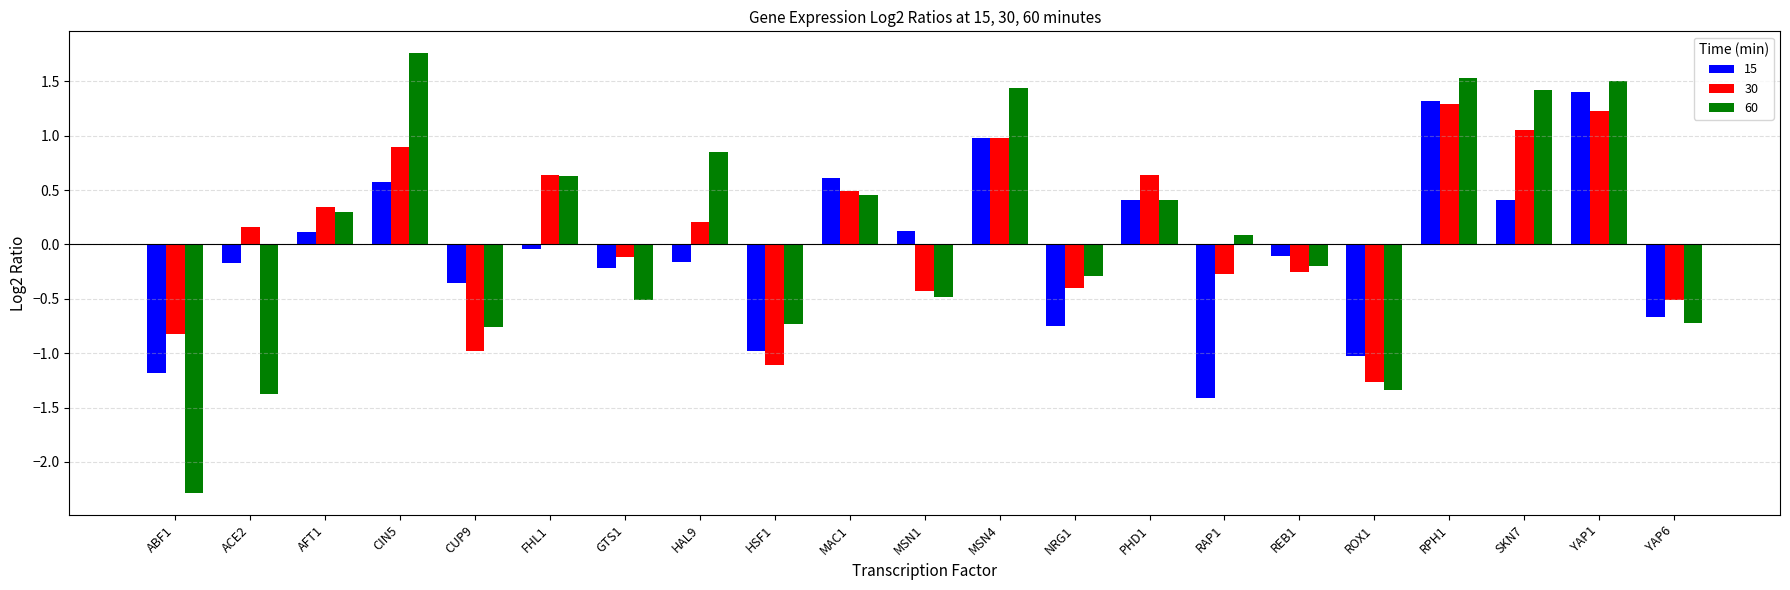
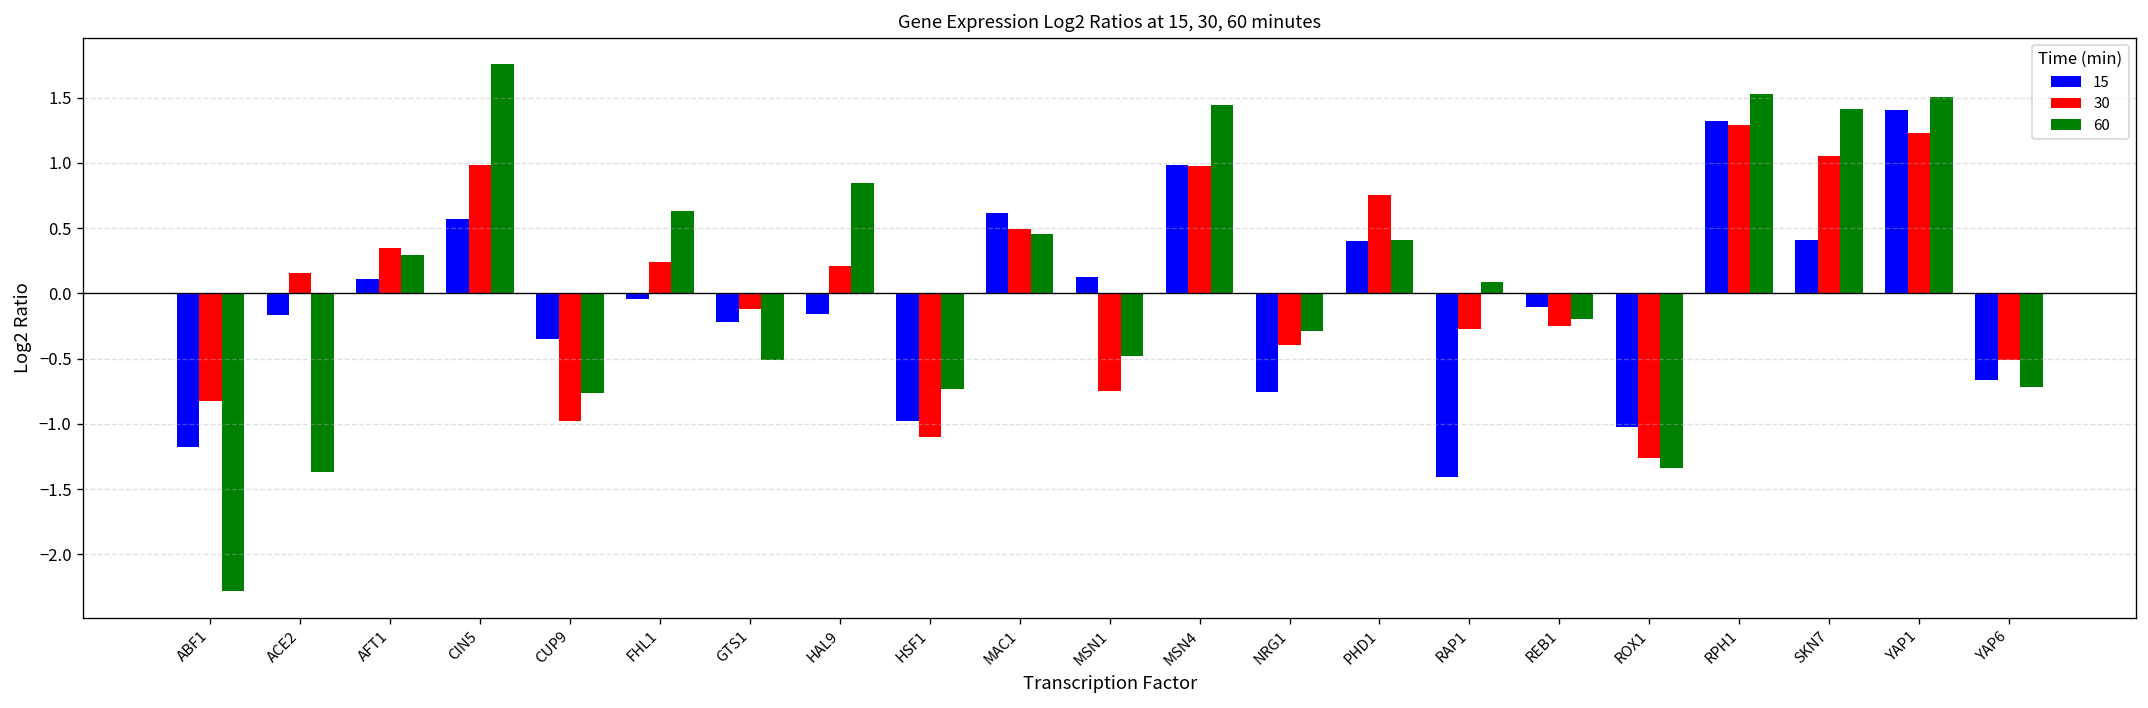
  {
    "15": {
      "ABF1": -1.18,
      "ACE2": -0.17,
      "AFT1": 0.11,
      "CIN5": 0.57,
      "CUP9": -0.35,
      "FHL1": -0.04,
      "GTS1": -0.22,
      "HAL9": -0.16,
      "HSF1": -0.98,
      "MAC1": 0.61,
      "MSN1": 0.12,
      "MSN4": 0.98,
      "NRG1": -0.75,
      "PHD1": 0.40,
      "RAP1": -1.41,
      "REB1": -0.11,
      "ROX1": -1.03,
      "RPH1": 1.32,
      "SKN7": 0.41,
      "YAP1": 1.40,
      "YAP6": -0.66
    },
    "30": {
      "ABF1": -0.83,
      "ACE2": 0.16,
      "AFT1": 0.35,
-     "CIN5": 0.90,
+     "CIN5": 0.98,
      "CUP9": -0.98,
-     "FHL1": 0.64,
+     "FHL1": 0.24,
      "GTS1": -0.12,
      "HAL9": 0.21,
      "HSF1": -1.10,
      "MAC1": 0.49,
-     "MSN1": -0.43,
+     "MSN1": -0.75,
      "MSN4": 0.98,
      "NRG1": -0.40,
-     "PHD1": 0.64,
+     "PHD1": 0.75,
      "RAP1": -0.27,
      "REB1": -0.25,
      "ROX1": -1.26,
      "RPH1": 1.29,
      "SKN7": 1.05,
      "YAP1": 1.23,
      "YAP6": -0.51
    },
    "60": {
      "ABF1": -2.28,
      "ACE2": -1.37,
      "AFT1": 0.30,
      "CIN5": 1.76,
      "CUP9": -0.76,
      "FHL1": 0.63,
      "GTS1": -0.51,
      "HAL9": 0.85,
      "HSF1": -0.73,
      "MAC1": 0.45,
      "MSN1": -0.48,
      "MSN4": 1.44,
      "NRG1": -0.29,
      "PHD1": 0.41,
      "RAP1": 0.09,
      "REB1": -0.20,
      "ROX1": -1.34,
      "RPH1": 1.53,
      "SKN7": 1.42,
      "YAP1": 1.51,
      "YAP6": -0.72
    }
  }
